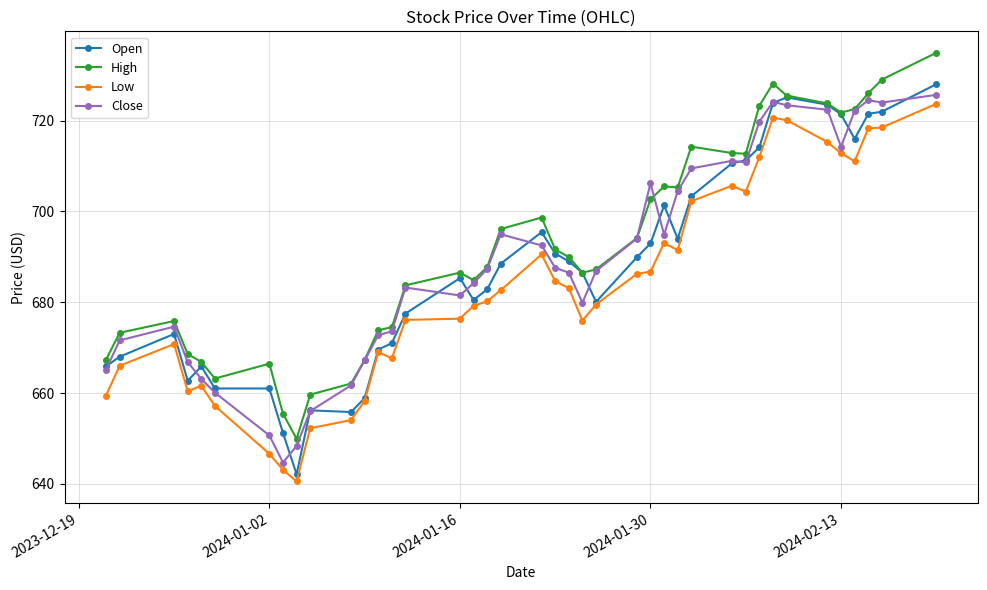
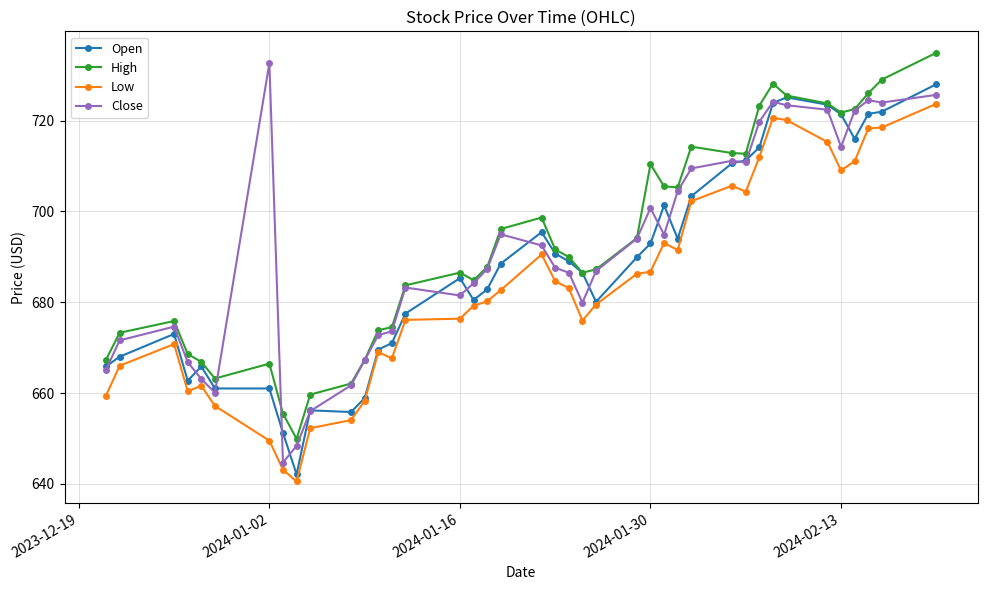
  {
    "Open": {
      "2024-01-02": 661,
      "2024-01-16": 685,
      "2024-01-30": 693
    },
    "High": {
      "2024-01-02": 666,
      "2024-01-16": 687,
-     "2024-01-30": 703
+     "2024-01-30": 710
    },
    "Low": {
-     "2024-01-02": 647,
+     "2024-01-02": 650,
      "2024-01-16": 676,
      "2024-01-30": 687,
-     "2024-02-13": 713
+     "2024-02-13": 709
    },
    "Close": {
-     "2024-01-02": 651,
+     "2024-01-02": 733,
      "2024-01-16": 681,
-     "2024-01-30": 706,
+     "2024-01-30": 701,
      "2024-02-13": 714
    }
  }
